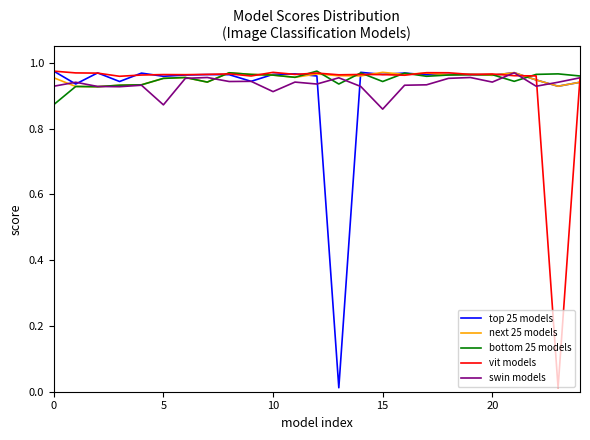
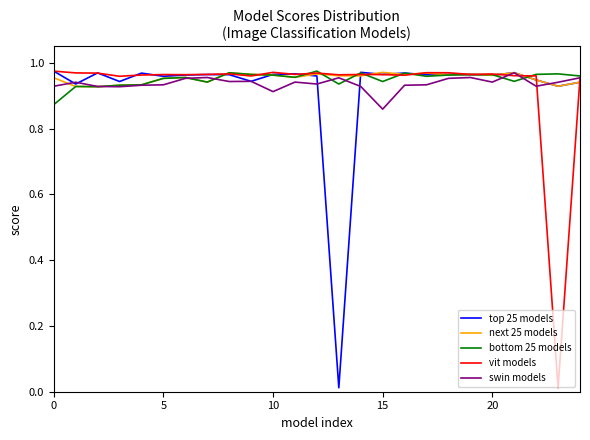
  {
    "next 25 models": {
      "0": 0.95
    },
    "bottom 25 models": {
      "0": 0.87,
      "15": 0.94
    },
    "swin models": {
      "0": 0.93,
-     "5": 0.87,
+     "5": 0.93,
      "10": 0.91,
      "15": 0.86,
      "20": 0.94
    }
  }
